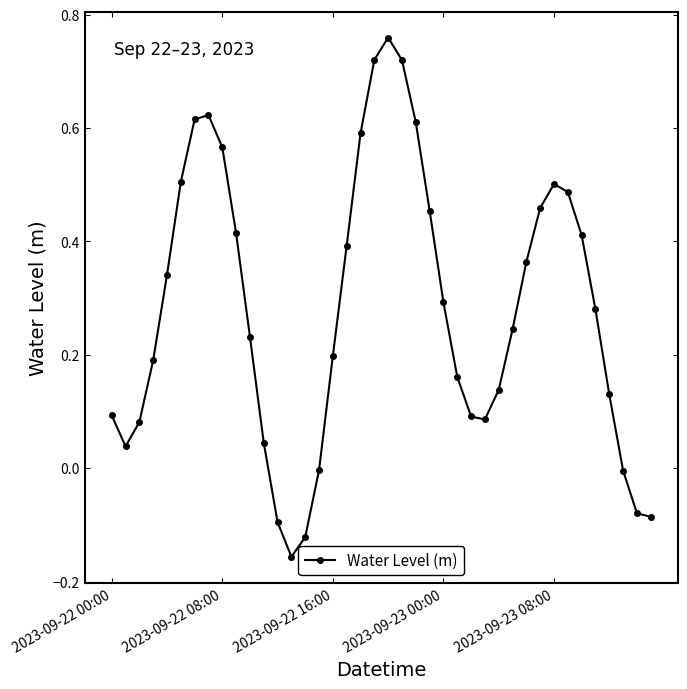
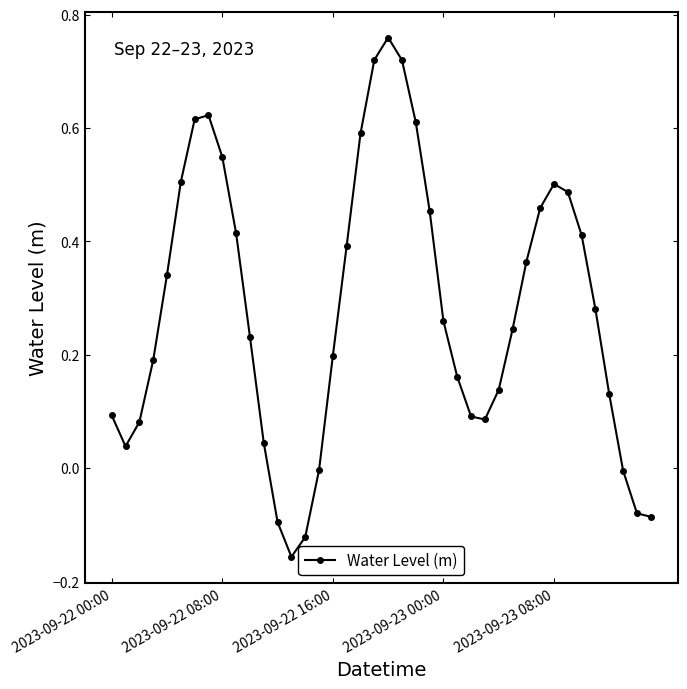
  {
    "2023-09-22 00:00": 0.09,
-   "2023-09-22 08:00": 0.57,
+   "2023-09-22 08:00": 0.55,
    "2023-09-22 16:00": 0.20,
-   "2023-09-23 00:00": 0.29,
+   "2023-09-23 00:00": 0.26,
    "2023-09-23 08:00": 0.50
  }
